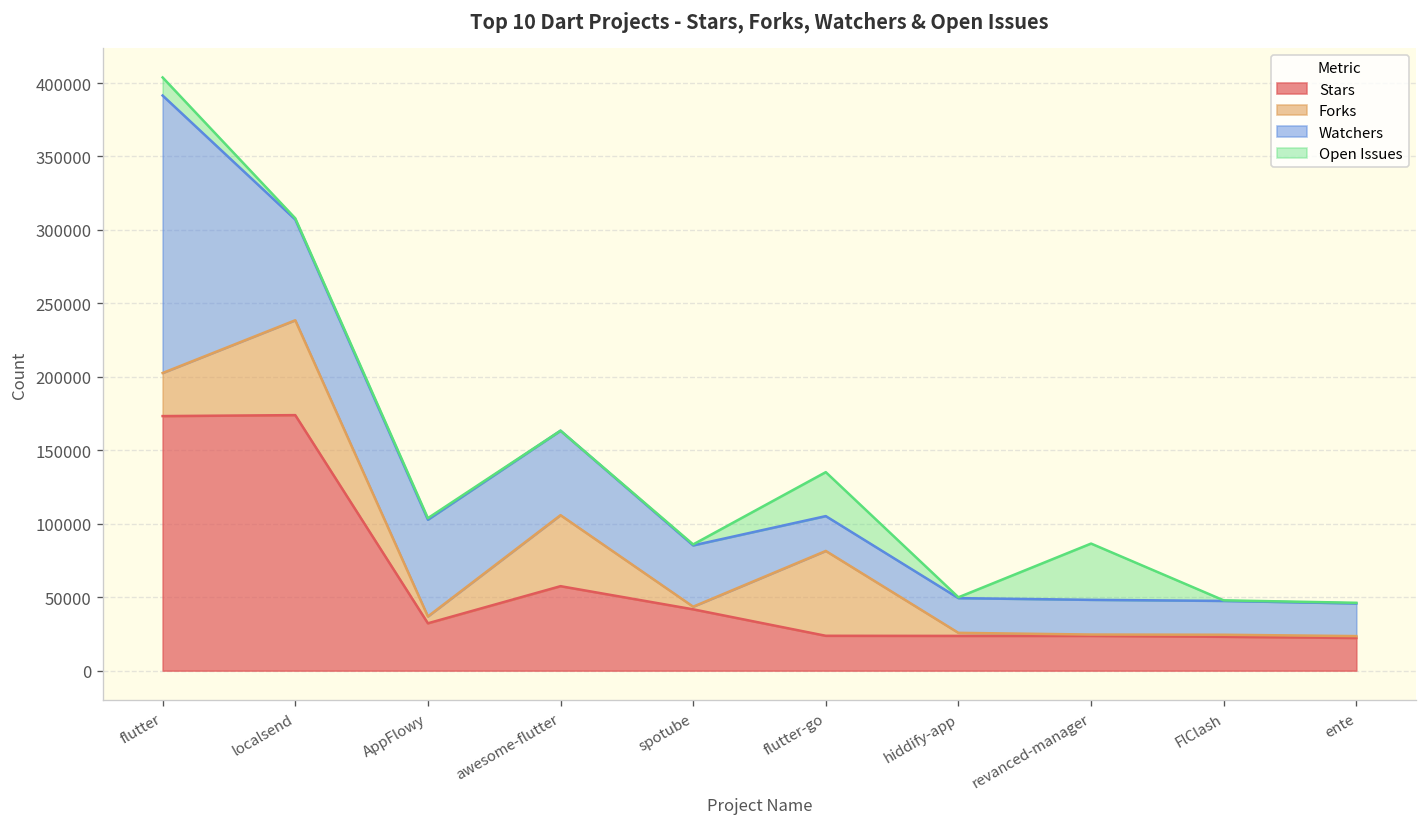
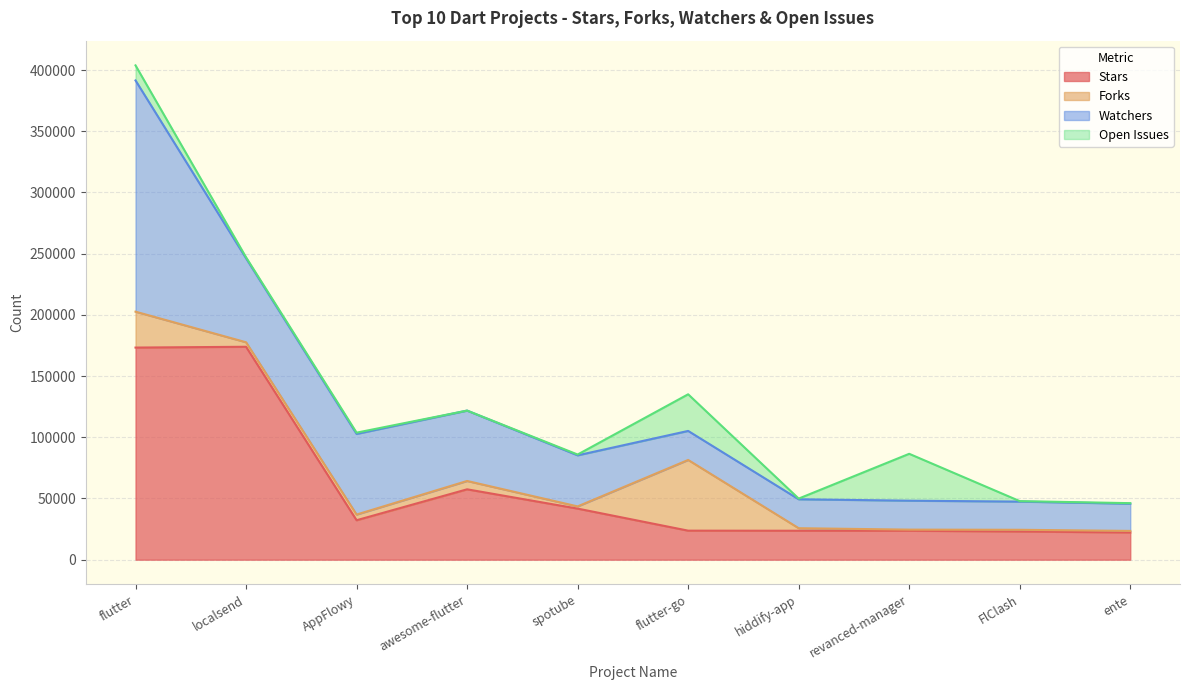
  {
    "Stars": {
      "flutter": 173000,
      "localsend": 174000,
      "AppFlowy": 32000,
      "awesome-flutter": 57000,
      "flutter-go": 24000,
      "hiddify-app": 24000
    },
    "Forks": {
      "flutter": 29000,
-     "localsend": 65000,
+     "localsend": 4000,
      "AppFlowy": 5000,
-     "awesome-flutter": 48000,
+     "awesome-flutter": 7000,
      "flutter-go": 58000,
      "hiddify-app": 2000
    },
    "Watchers": {
      "flutter": 189000,
      "flutter-go": 24000,
      "revanced-manager": 24000
    },
    "Open Issues": {
      "flutter": 12000,
      "flutter-go": 30000,
      "revanced-manager": 38000
    }
  }
